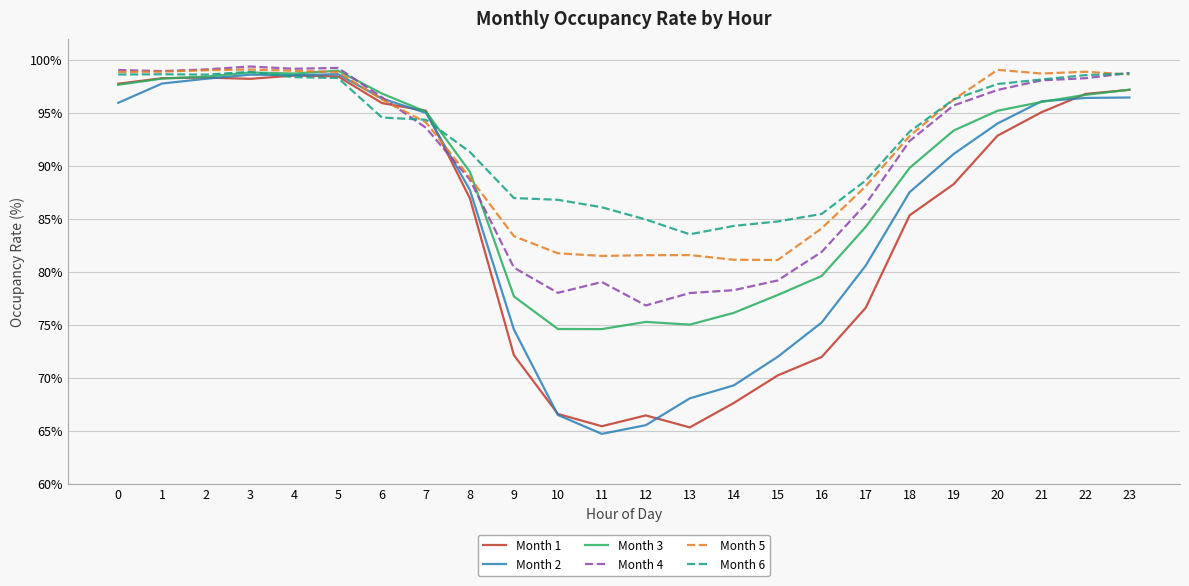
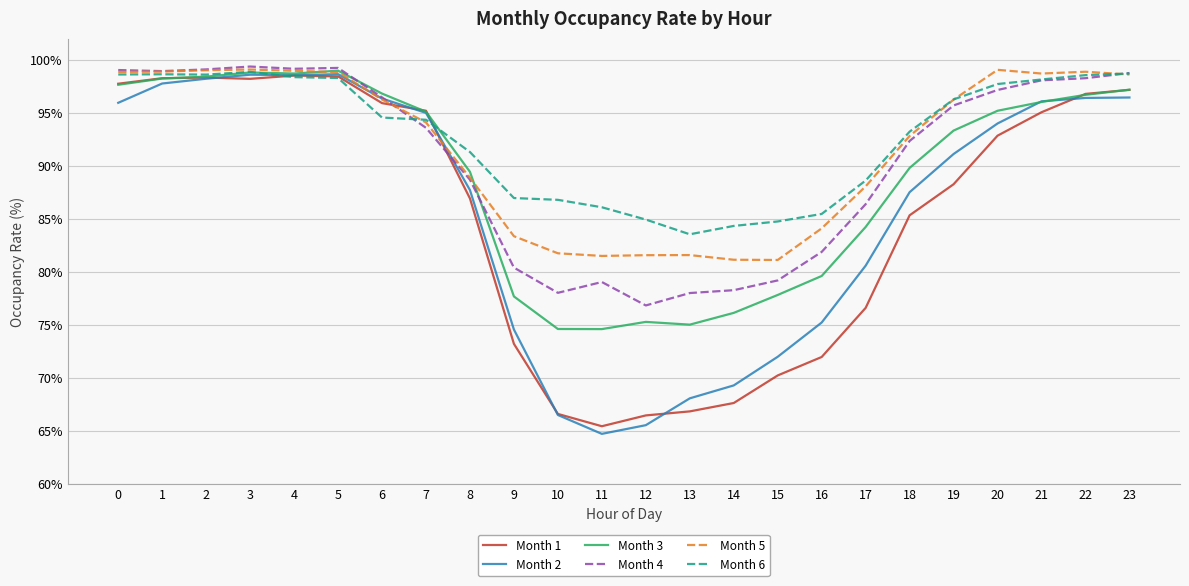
  {
    "Month 1": {
      "3": "98.2%",
      "6": "95.9%",
      "8": "86.9%",
-     "9": "72.1%",
+     "9": "73.2%",
      "11": "65.4%",
      "12": "66.5%",
-     "13": "65.3%",
+     "13": "66.8%",
      "14": "67.6%",
      "15": "70.2%",
      "16": "72.0%",
      "17": "76.6%",
      "18": "85.3%",
      "19": "88.3%",
      "20": "92.8%",
      "21": "95.1%"
    },
    "Month 2": {
      "0": "95.9%",
      "1": "97.8%",
      "8": "87.7%",
      "9": "74.6%",
      "11": "64.7%",
      "12": "65.5%",
      "13": "68.1%",
      "14": "69.3%",
      "15": "72.0%",
      "16": "75.2%",
      "17": "80.6%",
      "18": "87.5%",
      "19": "91.1%",
      "20": "94.0%",
      "22": "96.4%",
      "23": "96.4%"
    },
    "Month 4": {
      "3": "99.4%",
      "5": "99.2%",
      "7": "93.6%",
      "9": "80.4%",
      "10": "78.0%",
      "11": "79.0%",
      "12": "76.8%",
      "13": "78.0%",
      "14": "78.3%",
      "15": "79.2%",
      "16": "81.9%",
      "17": "86.4%",
      "18": "92.3%",
      "19": "95.7%",
      "20": "97.2%",
      "22": "98.3%"
    },
    "Month 5": {
      "7": "94.1%",
      "9": "83.4%",
      "10": "81.8%",
      "11": "81.5%",
      "12": "81.6%",
      "13": "81.6%",
      "14": "81.1%",
      "15": "81.1%",
      "16": "84.1%",
      "17": "88.1%",
      "18": "92.8%",
      "20": "99.1%",
      "21": "98.7%",
      "22": "98.9%"
    }
  }
